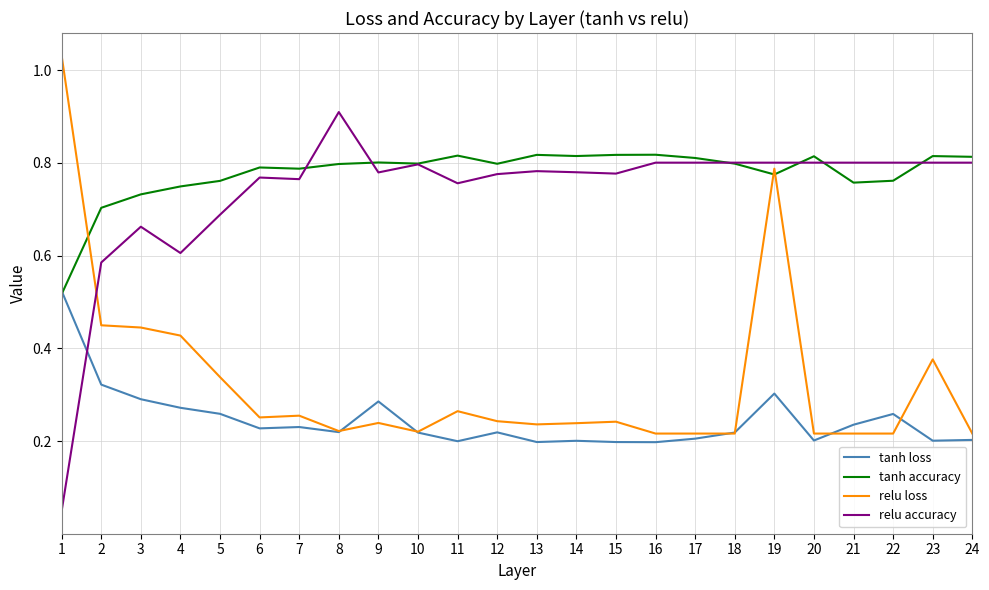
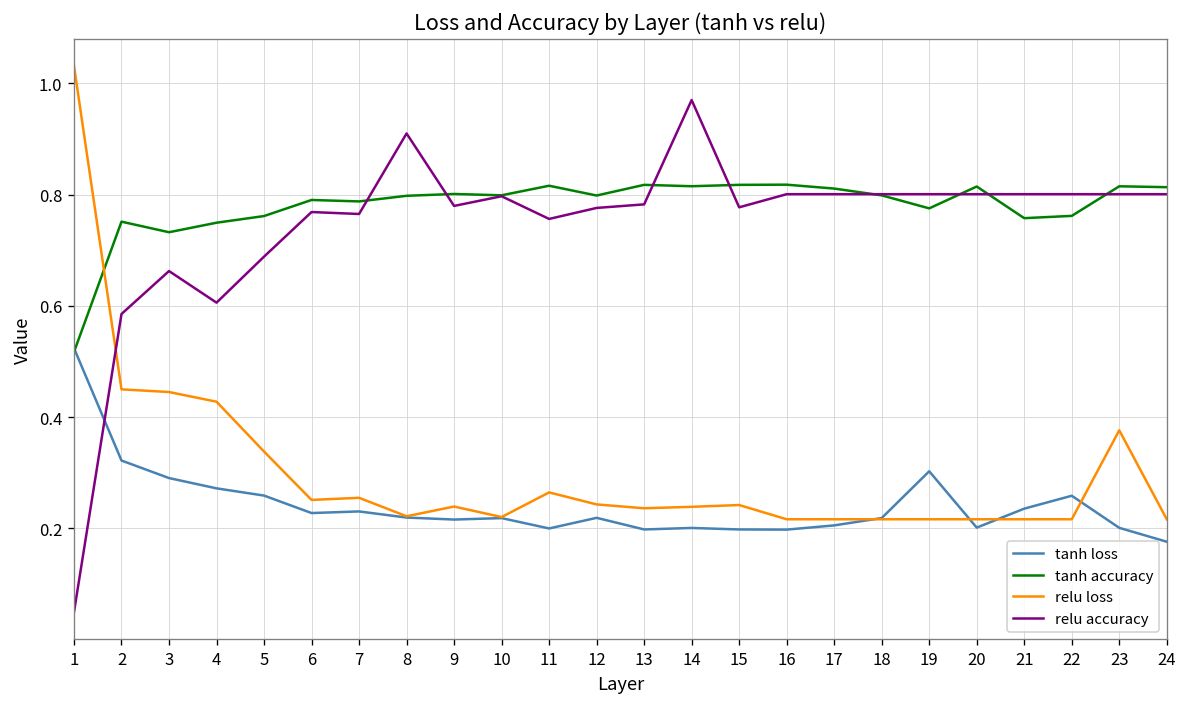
  {
    "tanh loss": {
      "1": 0.52,
      "2": 0.32,
      "3": 0.29,
      "4": 0.27,
      "5": 0.26,
      "6": 0.23,
      "7": 0.23,
-     "9": 0.29,
+     "9": 0.22,
      "11": 0.20,
      "12": 0.22,
      "13": 0.20,
      "14": 0.20,
      "15": 0.20,
      "16": 0.20,
      "17": 0.21,
      "19": 0.30,
      "20": 0.20,
      "21": 0.24,
      "22": 0.26,
      "23": 0.20,
-     "24": 0.20
+     "24": 0.18
    },
    "tanh accuracy": {
      "1": 0.52,
-     "2": 0.70,
+     "2": 0.75,
      "3": 0.73,
      "4": 0.75,
      "5": 0.76,
      "6": 0.79,
      "7": 0.79,
      "8": 0.80,
      "9": 0.80,
      "11": 0.82,
      "12": 0.80,
      "13": 0.82,
      "14": 0.82,
      "15": 0.82,
      "16": 0.82,
      "17": 0.81,
      "19": 0.78,
      "20": 0.81,
      "21": 0.76,
      "22": 0.76,
      "23": 0.81,
      "24": 0.81
    },
    "relu loss": {
      "1": 1.03,
      "2": 0.45,
      "3": 0.45,
      "4": 0.43,
      "5": 0.34,
      "6": 0.25,
      "7": 0.25,
      "9": 0.24,
      "11": 0.26,
      "12": 0.24,
      "13": 0.24,
      "14": 0.24,
      "15": 0.24,
      "16": 0.22,
      "17": 0.22,
-     "19": 0.79,
+     "19": 0.22,
      "20": 0.22,
      "21": 0.22,
      "22": 0.22,
      "23": 0.38,
      "24": 0.22
    },
    "relu accuracy": {
      "1": 0.05,
      "2": 0.59,
      "3": 0.66,
      "4": 0.61,
      "5": 0.69,
      "6": 0.77,
      "7": 0.77,
      "8": 0.91,
      "9": 0.78,
      "11": 0.76,
      "12": 0.78,
      "13": 0.78,
-     "14": 0.78,
+     "14": 0.97,
      "15": 0.78,
      "16": 0.80,
      "17": 0.80,
      "19": 0.80,
      "20": 0.80,
      "21": 0.80,
      "22": 0.80,
      "23": 0.80,
      "24": 0.80
    }
  }
